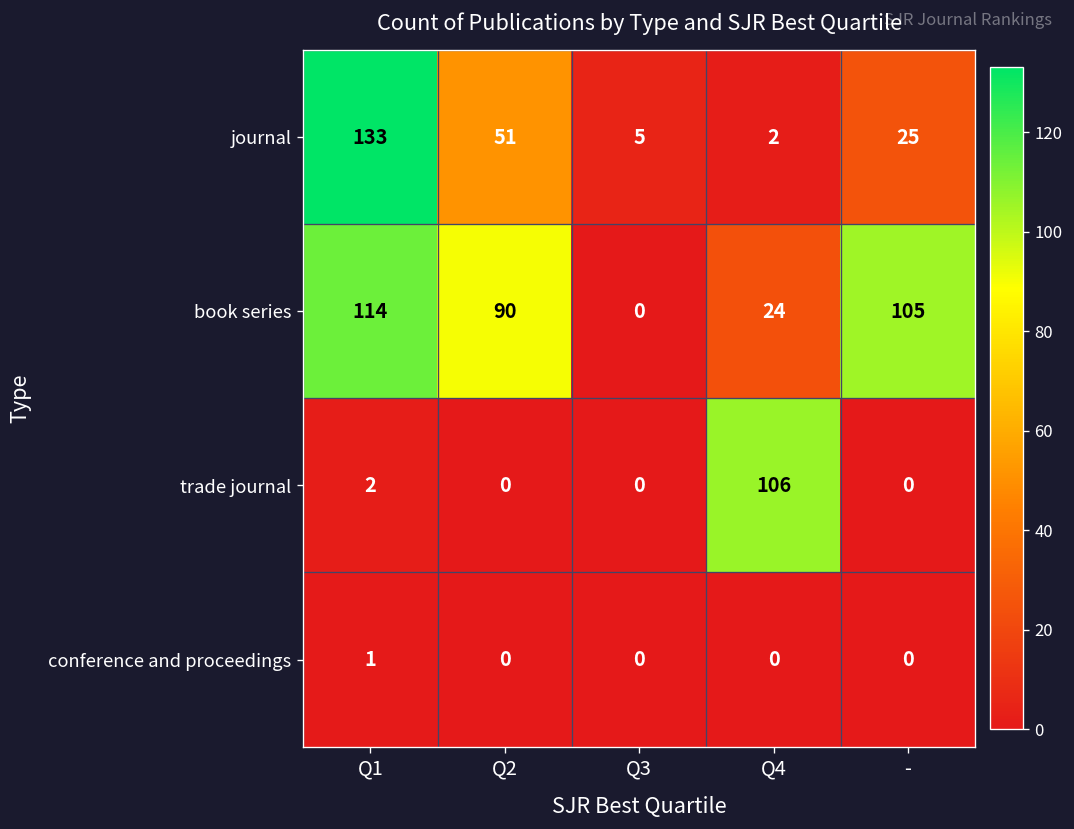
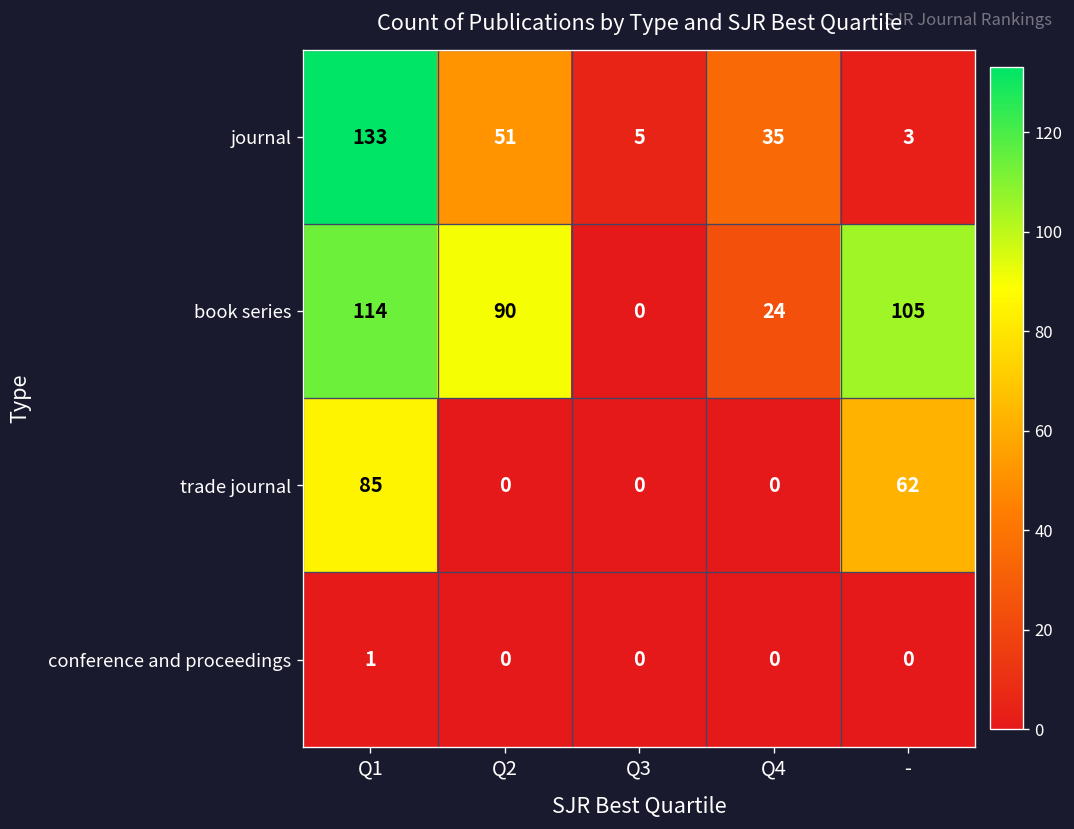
  {
    "journal": {
      "Q1": 133,
      "Q2": 51,
      "Q3": 5,
-     "Q4": 2,
-     "-": 25
+     "Q4": 35,
+     "-": 3
    },
    "book series": {
      "Q1": 114,
      "Q2": 90,
      "Q3": 0,
      "Q4": 24,
      "-": 105
    },
    "trade journal": {
-     "Q1": 2,
+     "Q1": 85,
      "Q2": 0,
      "Q3": 0,
-     "Q4": 106,
-     "-": 0
+     "Q4": 0,
+     "-": 62
    },
    "conference and proceedings": {
      "Q1": 1,
      "Q2": 0,
      "Q3": 0,
      "Q4": 0,
      "-": 0
    }
  }
